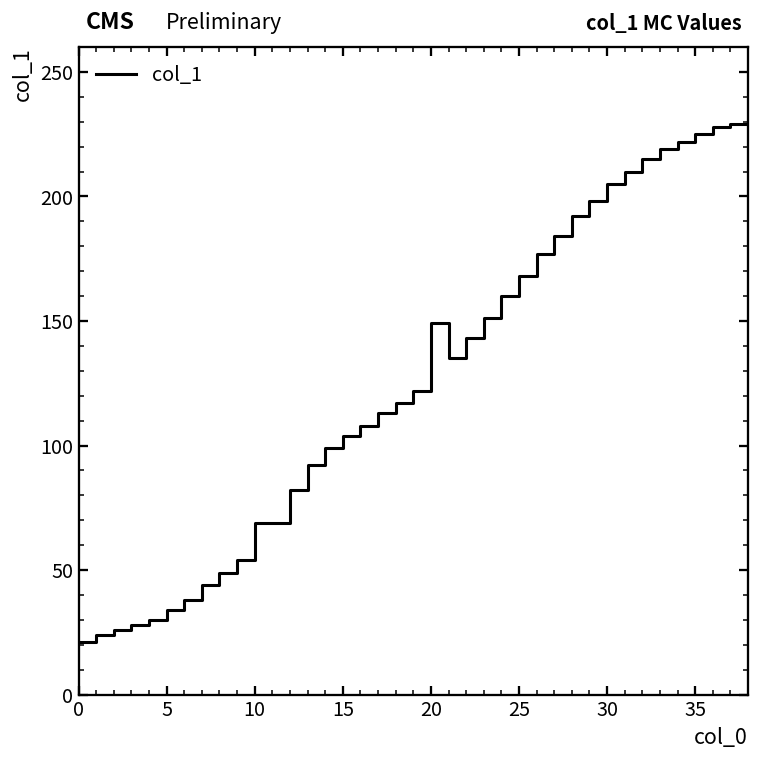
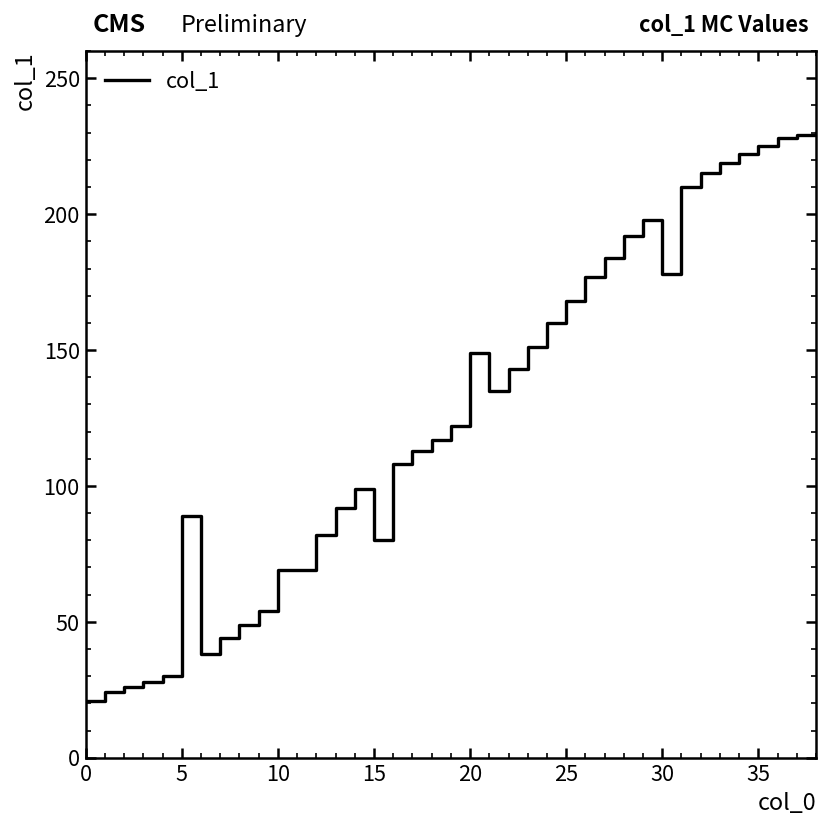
  {
    "0": 21,
-   "5": 34,
+   "5": 89,
    "10": 69,
-   "15": 104,
+   "15": 80,
    "20": 149,
    "25": 168,
-   "30": 205,
+   "30": 178,
    "35": 225
  }
